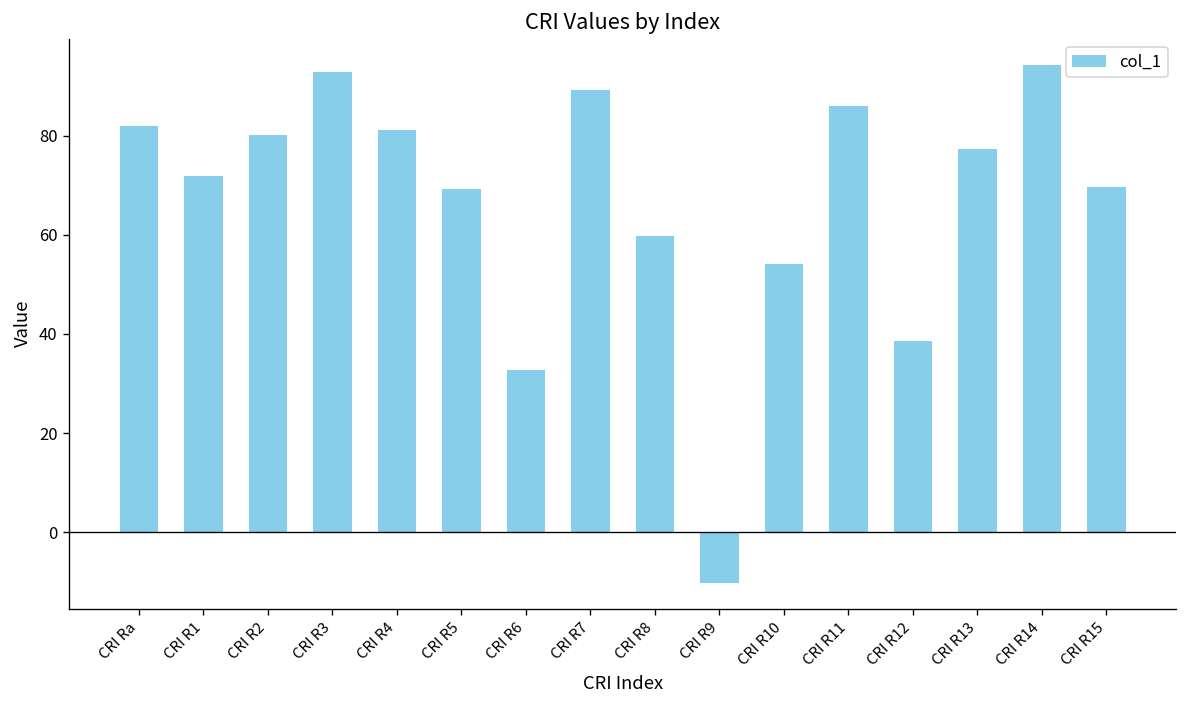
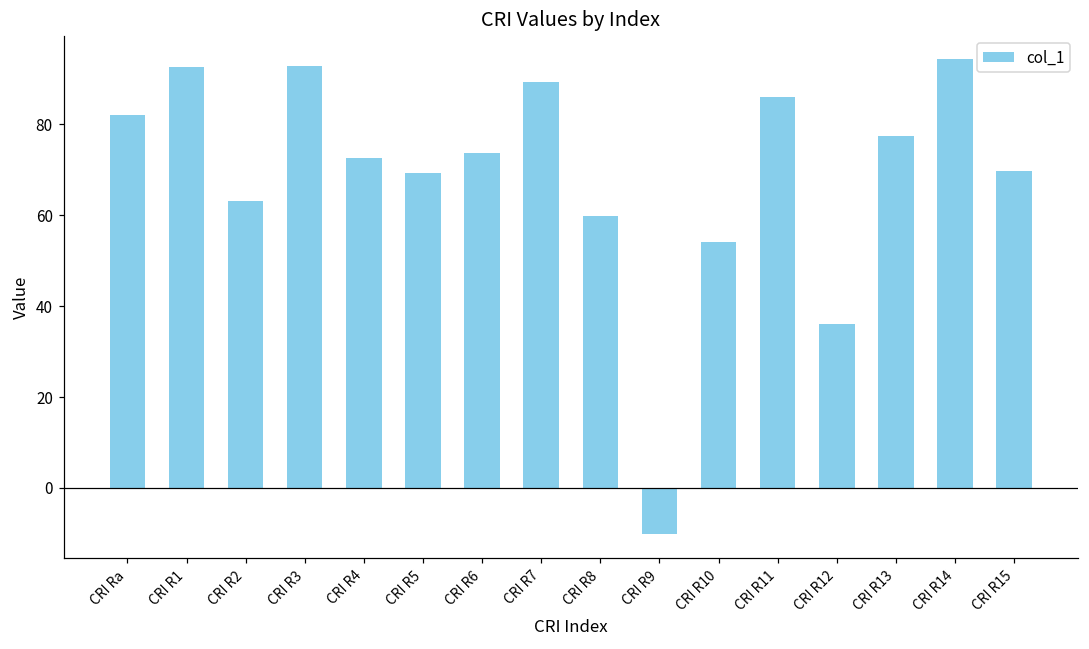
  {
    "CRI Ra": 82,
-   "CRI R1": 72,
-   "CRI R2": 80,
+   "CRI R1": 93,
+   "CRI R2": 63,
    "CRI R3": 93,
-   "CRI R4": 81,
+   "CRI R4": 73,
    "CRI R5": 69,
-   "CRI R6": 33,
+   "CRI R6": 74,
    "CRI R7": 89,
    "CRI R8": 60,
    "CRI R9": -10,
    "CRI R10": 54,
    "CRI R11": 86,
-   "CRI R12": 39,
+   "CRI R12": 36,
    "CRI R13": 77,
    "CRI R14": 94,
    "CRI R15": 70
  }
